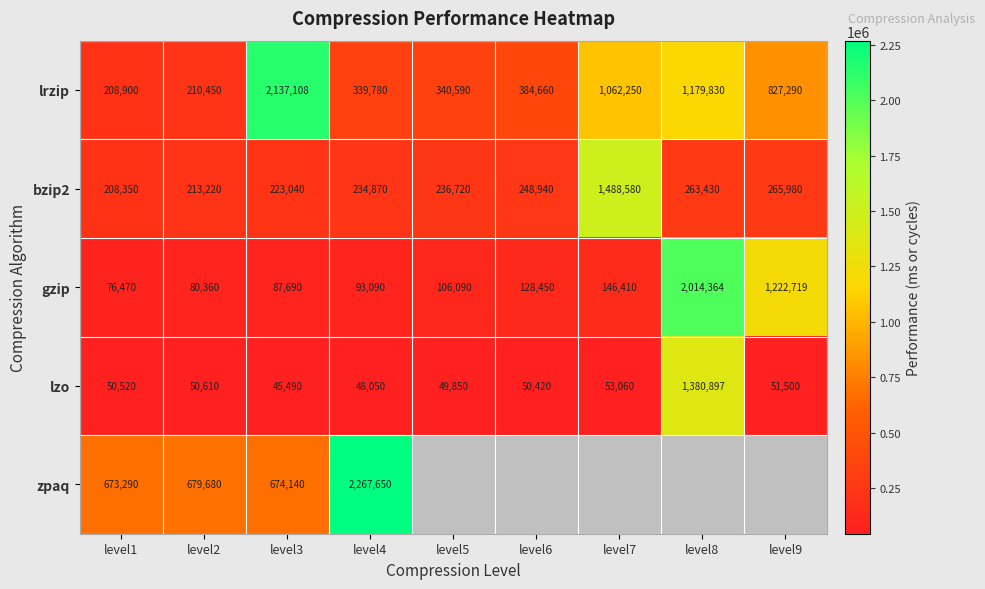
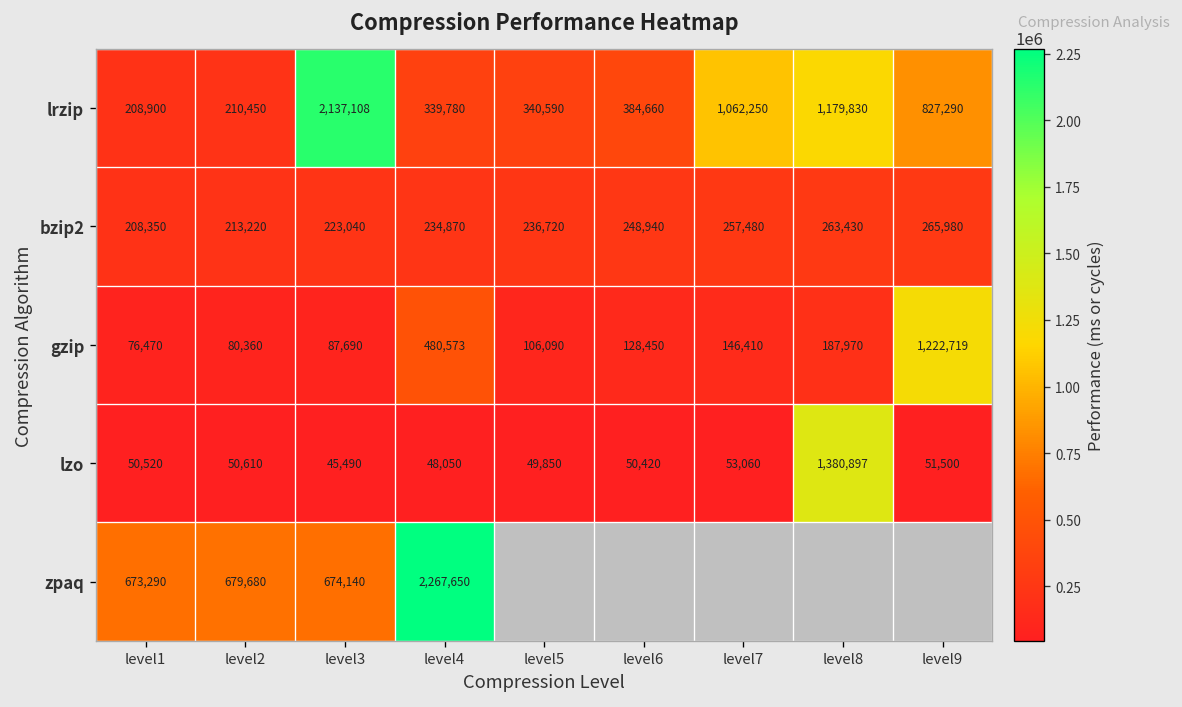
  {
    "lrzip": {
      "level1": "208,900",
      "level2": "210,450",
      "level3": "2,137,108",
      "level4": "339,780",
      "level5": "340,590",
      "level6": "384,660",
      "level7": "1,062,250",
      "level8": "1,179,830",
      "level9": "827,290"
    },
    "bzip2": {
      "level1": "208,350",
      "level2": "213,220",
      "level3": "223,040",
      "level4": "234,870",
      "level5": "236,720",
      "level6": "248,940",
-     "level7": "1,488,580",
+     "level7": "257,480",
      "level8": "263,430",
      "level9": "265,980"
    },
    "gzip": {
      "level1": "76,470",
      "level2": "80,360",
      "level3": "87,690",
-     "level4": "93,090",
+     "level4": "480,573",
      "level5": "106,090",
      "level6": "128,450",
      "level7": "146,410",
-     "level8": "2,014,364",
+     "level8": "187,970",
      "level9": "1,222,719"
    },
    "lzo": {
      "level1": "50,520",
      "level2": "50,610",
      "level3": "45,490",
      "level4": "48,050",
      "level5": "49,850",
      "level6": "50,420",
      "level7": "53,060",
      "level8": "1,380,897",
      "level9": "51,500"
    },
    "zpaq": {
      "level1": "673,290",
      "level2": "679,680",
      "level3": "674,140",
      "level4": "2,267,650"
    }
  }
